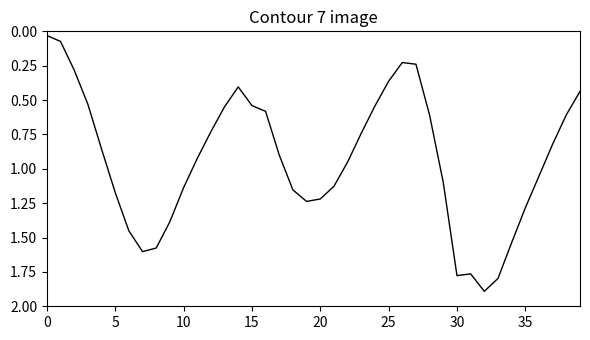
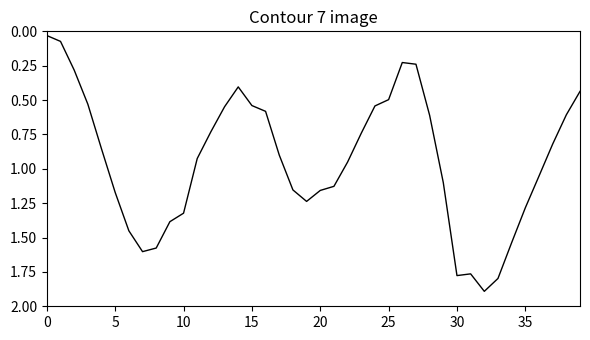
  {
    "0": 0.03,
    "5": 1.17,
-   "10": 1.14,
+   "10": 1.32,
    "15": 0.54,
-   "20": 1.22,
-   "25": 0.36,
+   "20": 1.16,
+   "25": 0.50,
    "30": 1.78,
    "35": 1.28
  }
